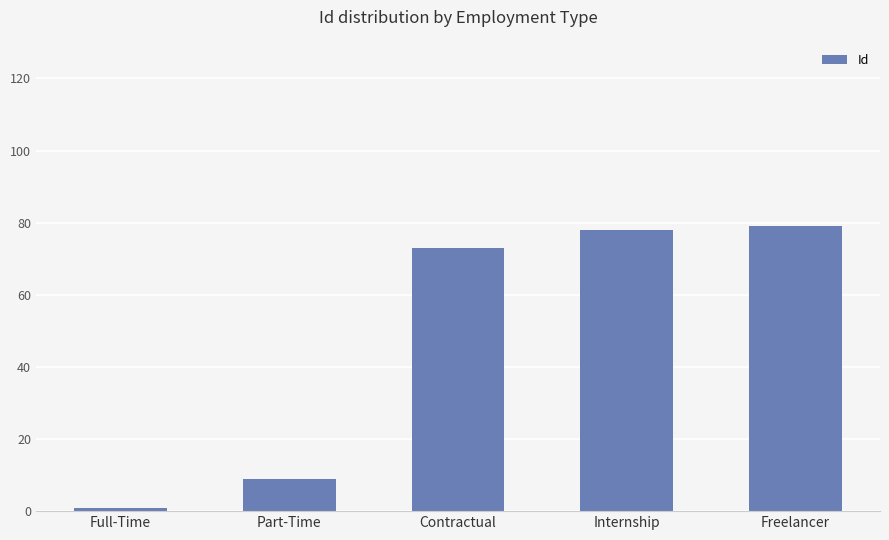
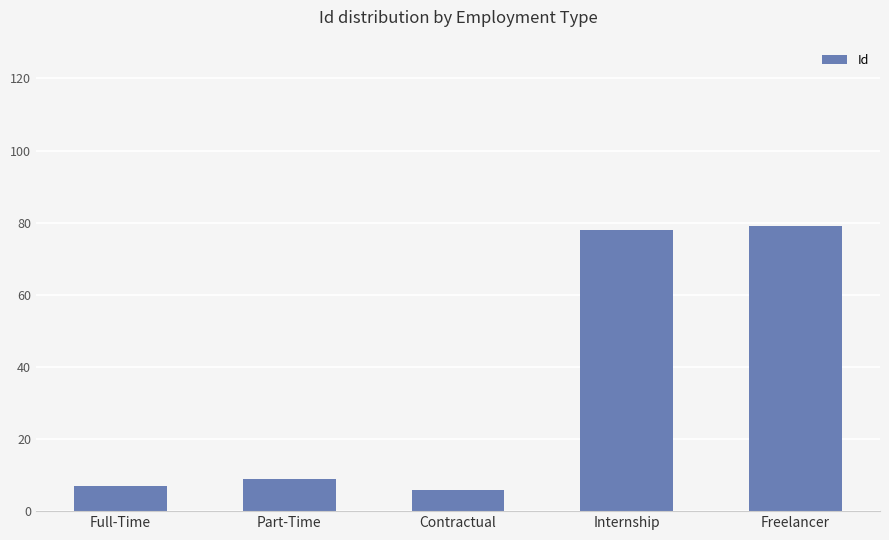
  {
-   "Full-Time": 1,
+   "Full-Time": 7,
    "Part-Time": 9,
-   "Contractual": 73,
+   "Contractual": 6,
    "Internship": 78,
    "Freelancer": 79
  }
